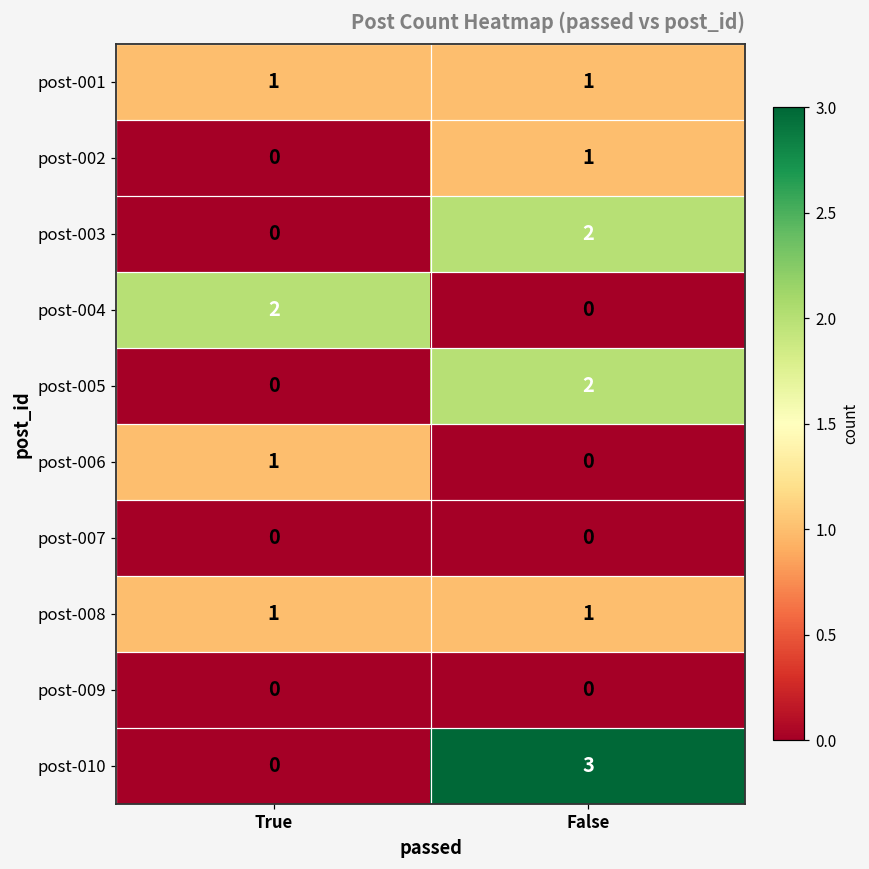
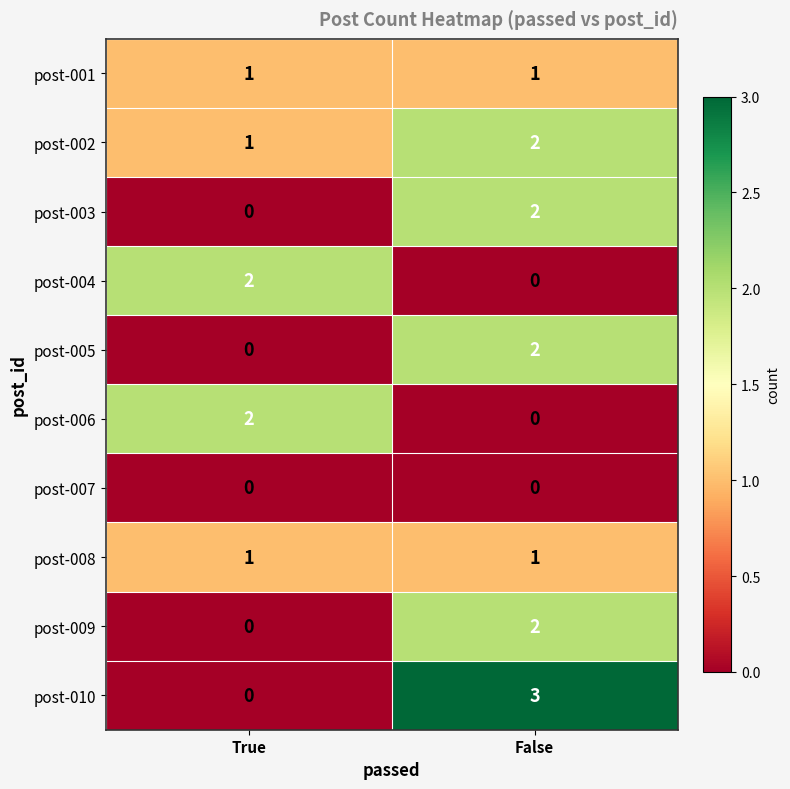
  {
    "post-001": {
      "True": 1,
      "False": 1
    },
    "post-002": {
-     "True": 0,
-     "False": 1
+     "True": 1,
+     "False": 2
    },
    "post-003": {
      "True": 0,
      "False": 2
    },
    "post-004": {
      "True": 2,
      "False": 0
    },
    "post-005": {
      "True": 0,
      "False": 2
    },
    "post-006": {
-     "True": 1,
+     "True": 2,
      "False": 0
    },
    "post-007": {
      "True": 0,
      "False": 0
    },
    "post-008": {
      "True": 1,
      "False": 1
    },
    "post-009": {
      "True": 0,
-     "False": 0
+     "False": 2
    },
    "post-010": {
      "True": 0,
      "False": 3
    }
  }
